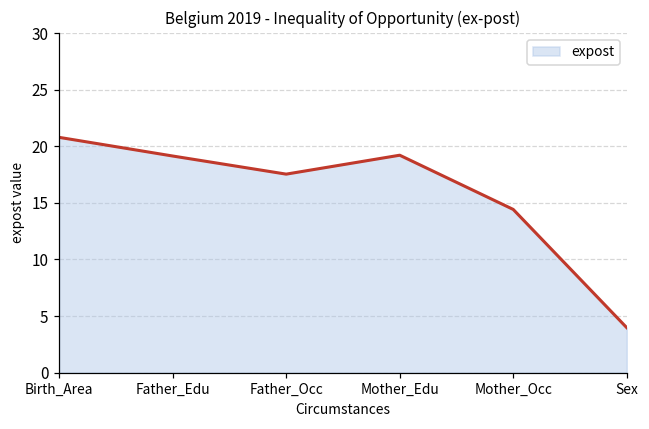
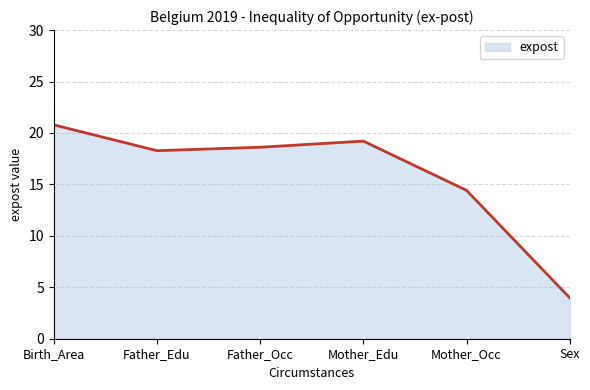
  {
    "Birth_Area": 20.8,
-   "Father_Edu": 19.1,
-   "Father_Occ": 17.5,
+   "Father_Edu": 18.3,
+   "Father_Occ": 18.6,
    "Mother_Edu": 19.2,
    "Mother_Occ": 14.4,
    "Sex": 4.0
  }
